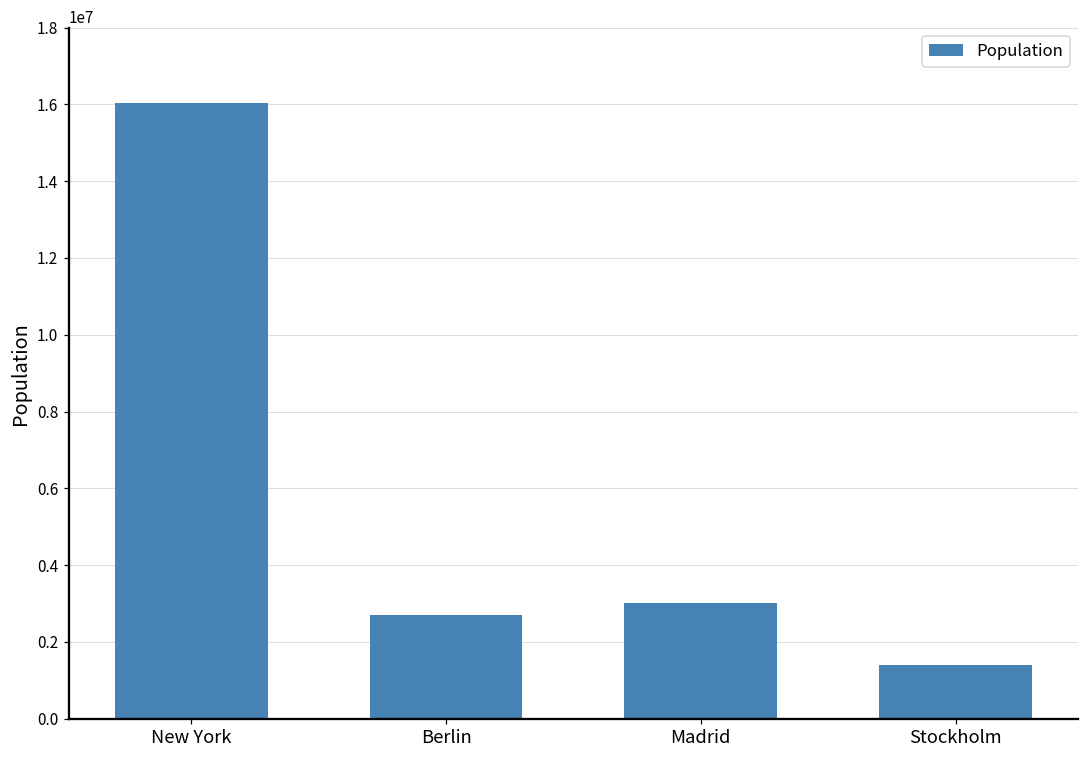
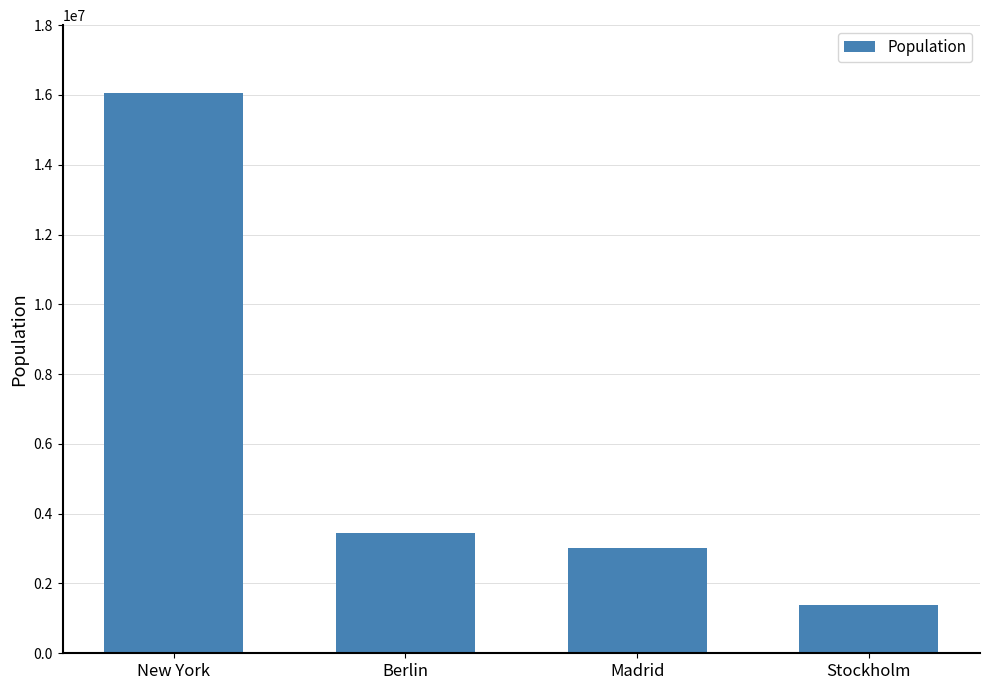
  {
    "New York": 16000000,
-   "Berlin": 2700000,
+   "Berlin": 3400000,
    "Madrid": 3000000,
    "Stockholm": 1400000
  }
